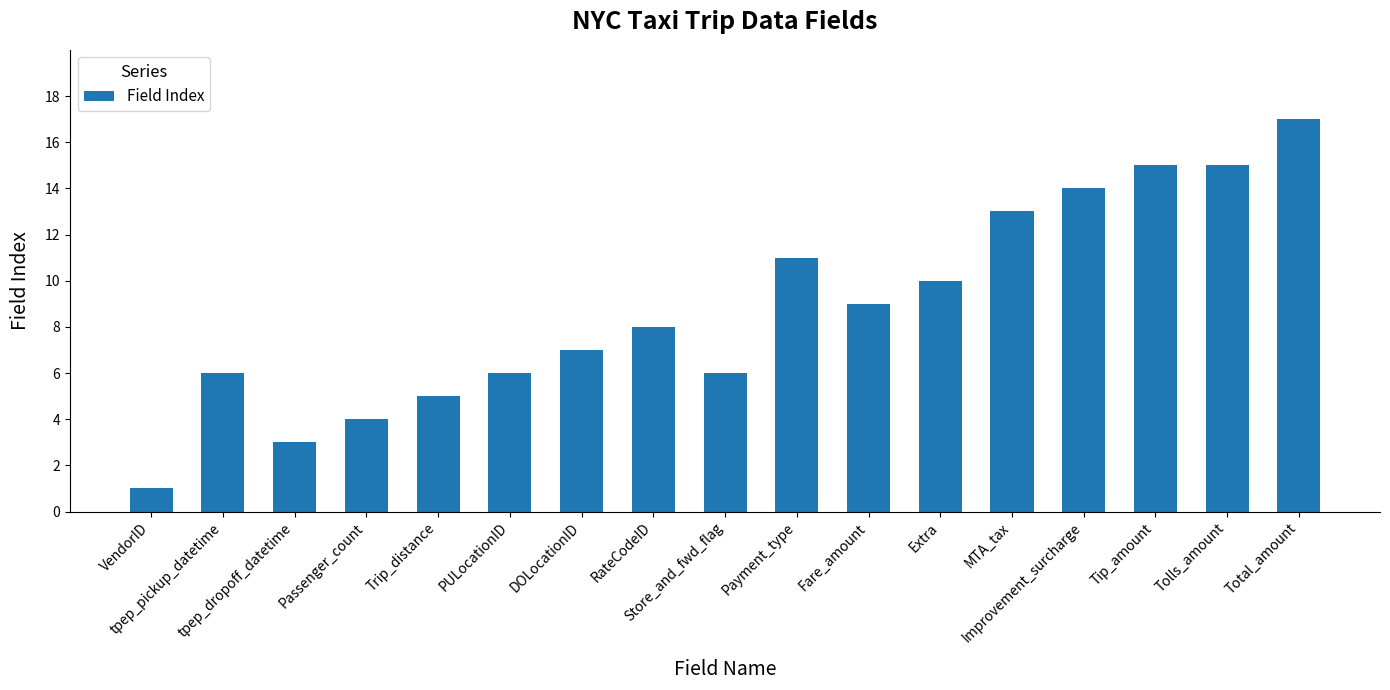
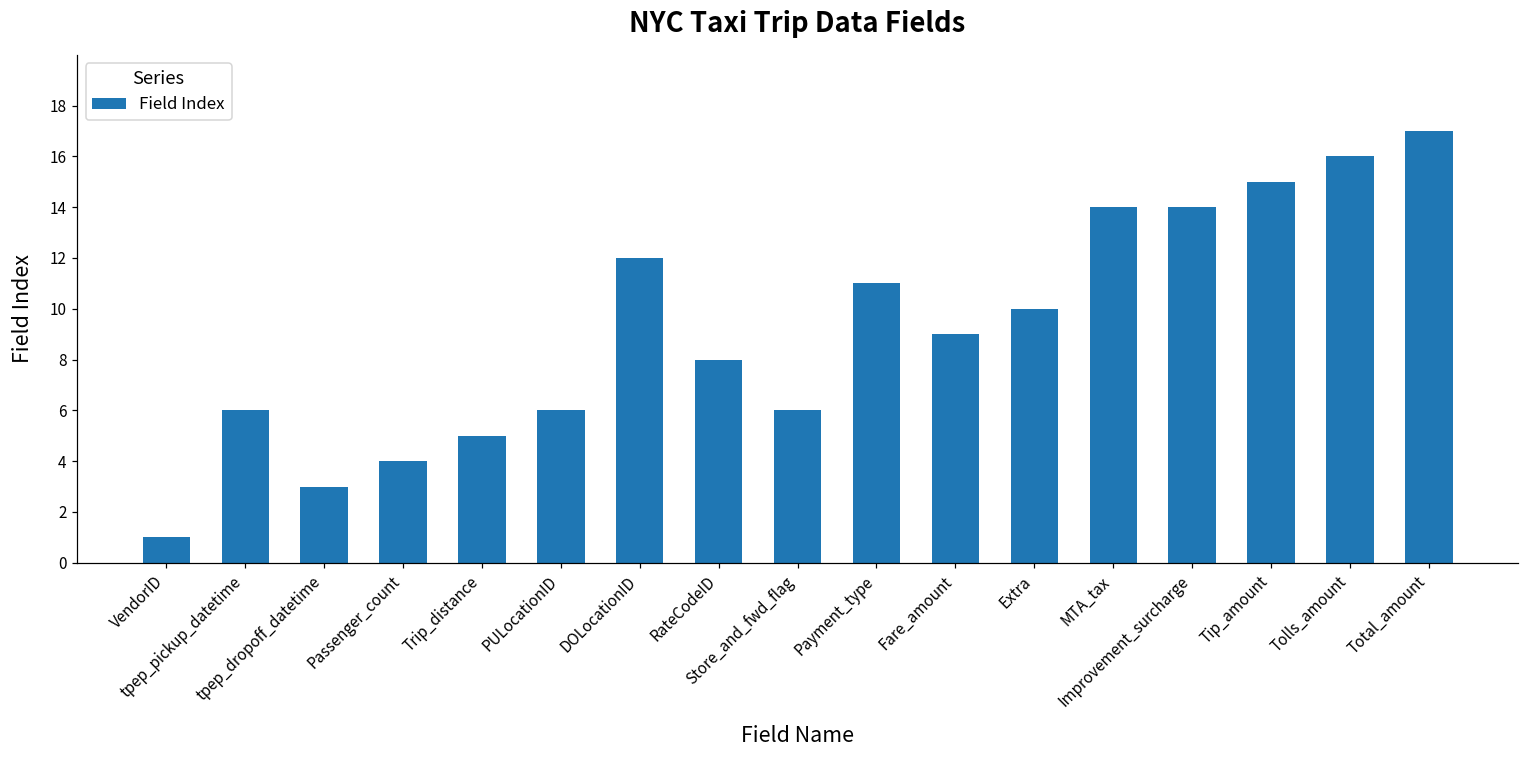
  {
    "VendorID": 1,
    "tpep_pickup_datetime": 6,
    "tpep_dropoff_datetime": 3,
    "Passenger_count": 4,
    "Trip_distance": 5,
    "PULocationID": 6,
-   "DOLocationID": 7,
+   "DOLocationID": 12,
    "RateCodeID": 8,
    "Store_and_fwd_flag": 6,
    "Payment_type": 11,
    "Fare_amount": 9,
    "Extra": 10,
-   "MTA_tax": 13,
+   "MTA_tax": 14,
    "Improvement_surcharge": 14,
    "Tip_amount": 15,
-   "Tolls_amount": 15,
+   "Tolls_amount": 16,
    "Total_amount": 17
  }
